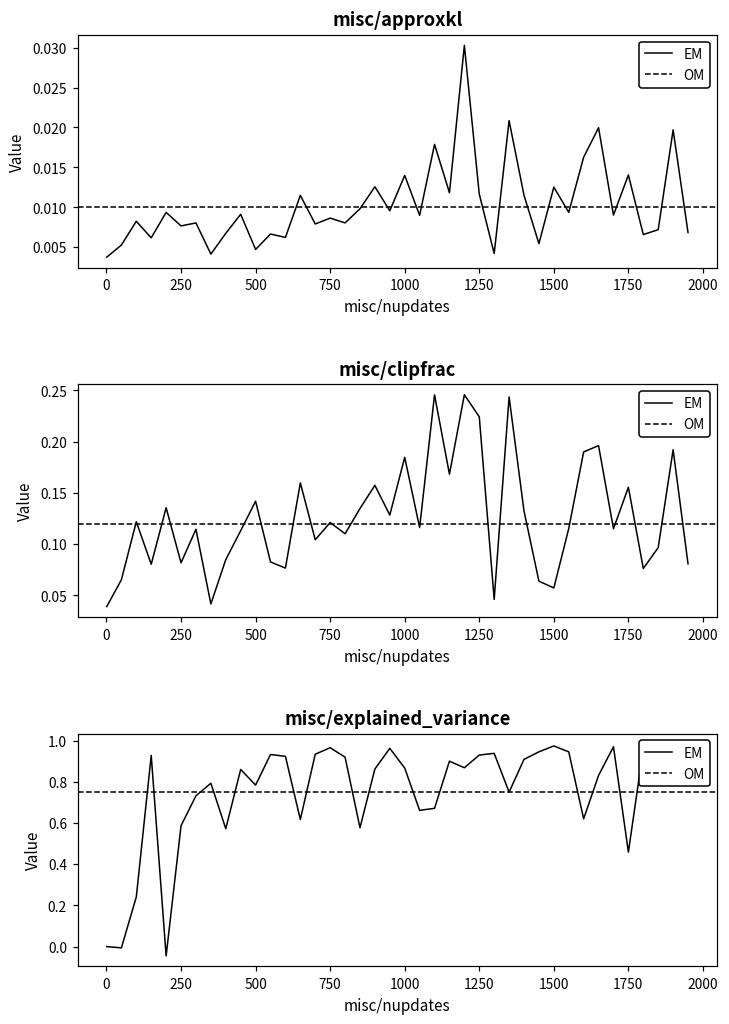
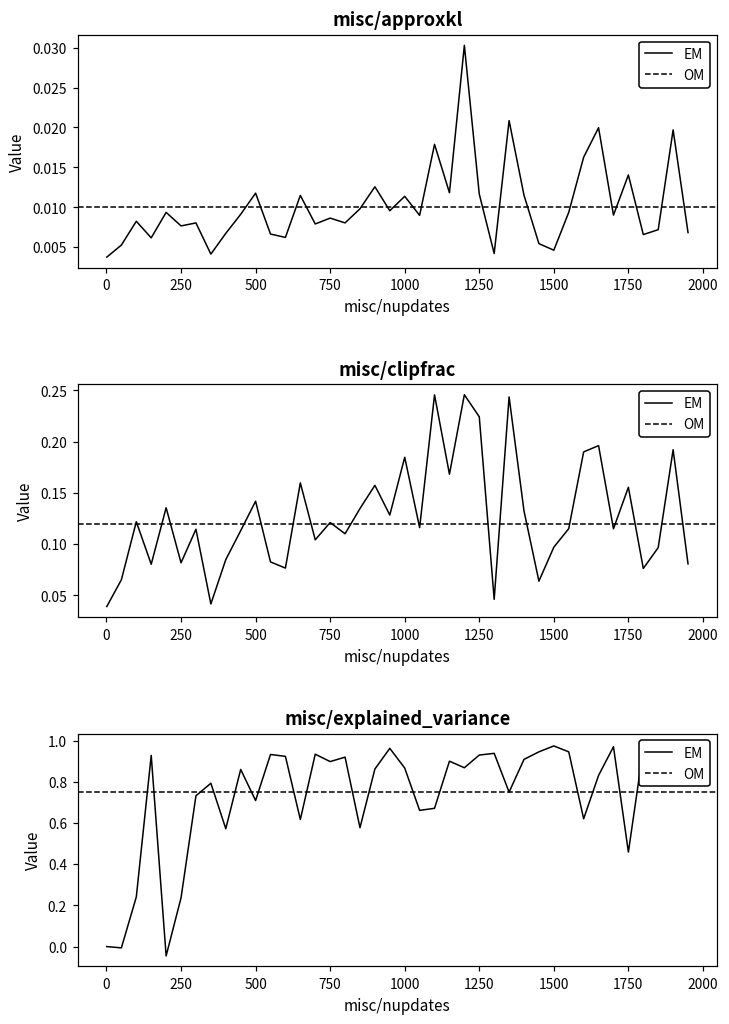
  {
    "misc/approxkl": {
      "250": 0.008,
-     "500": 0.005,
+     "500": 0.012,
      "750": 0.009,
-     "1000": 0.014,
+     "1000": 0.011,
      "1250": 0.012,
-     "1500": 0.013,
+     "1500": 0.005,
      "1750": 0.014
    },
    "misc/clipfrac": {
      "250": 0.08,
      "500": 0.14,
      "750": 0.12,
      "1000": 0.18,
      "1250": 0.22,
-     "1500": 0.06,
+     "1500": 0.10,
      "1750": 0.16
    },
    "misc/explained_variance": {
-     "250": 0.59,
-     "500": 0.78,
-     "750": 0.97,
+     "250": 0.24,
+     "500": 0.71,
+     "750": 0.90,
      "1000": 0.87,
      "1250": 0.93,
      "1500": 0.97,
      "1750": 0.46
    }
  }
